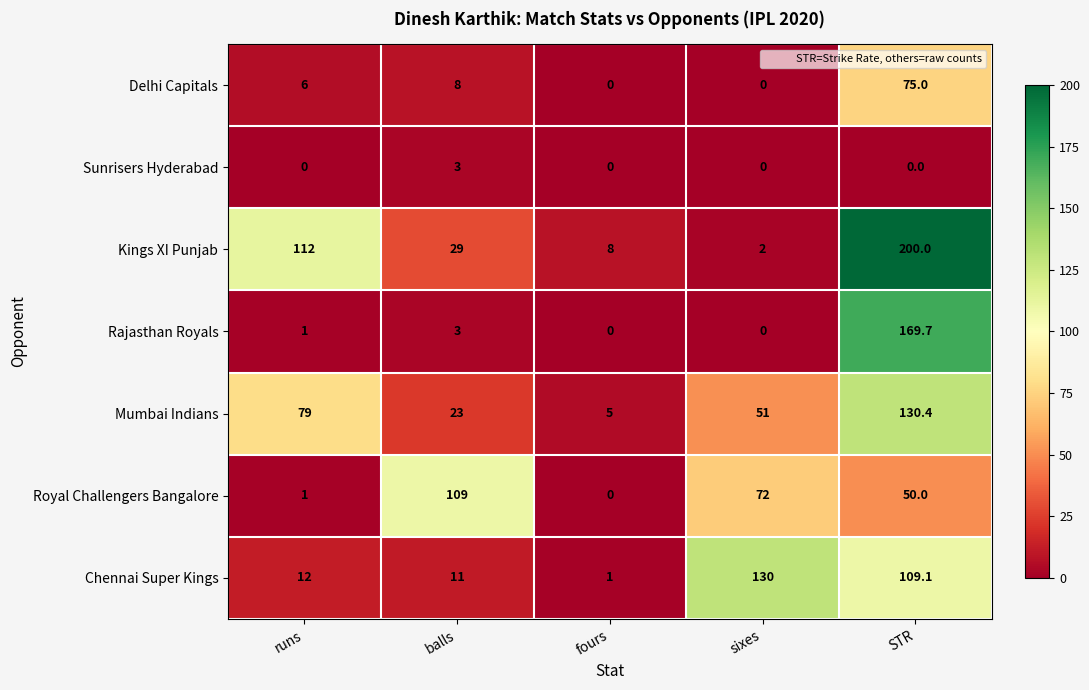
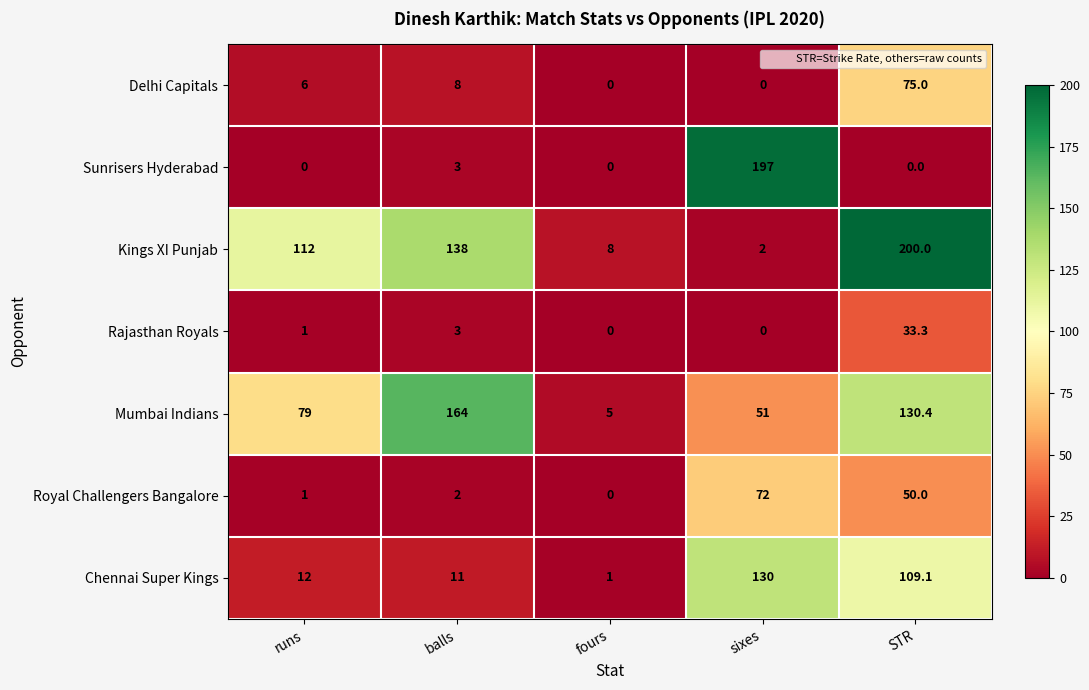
  {
    "Delhi Capitals": {
      "runs": 6,
      "balls": 8,
      "fours": 0,
      "sixes": 0,
      "STR": 75.0
    },
    "Sunrisers Hyderabad": {
      "runs": 0,
      "balls": 3,
      "fours": 0,
-     "sixes": 0,
+     "sixes": 197,
      "STR": 0.0
    },
    "Kings XI Punjab": {
      "runs": 112,
-     "balls": 29,
+     "balls": 138,
      "fours": 8,
      "sixes": 2,
      "STR": 200.0
    },
    "Rajasthan Royals": {
      "runs": 1,
      "balls": 3,
      "fours": 0,
      "sixes": 0,
-     "STR": 169.7
+     "STR": 33.3
    },
    "Mumbai Indians": {
      "runs": 79,
-     "balls": 23,
+     "balls": 164,
      "fours": 5,
      "sixes": 51,
      "STR": 130.4
    },
    "Royal Challengers Bangalore": {
      "runs": 1,
-     "balls": 109,
+     "balls": 2,
      "fours": 0,
      "sixes": 72,
      "STR": 50.0
    },
    "Chennai Super Kings": {
      "runs": 12,
      "balls": 11,
      "fours": 1,
      "sixes": 130,
      "STR": 109.1
    }
  }
